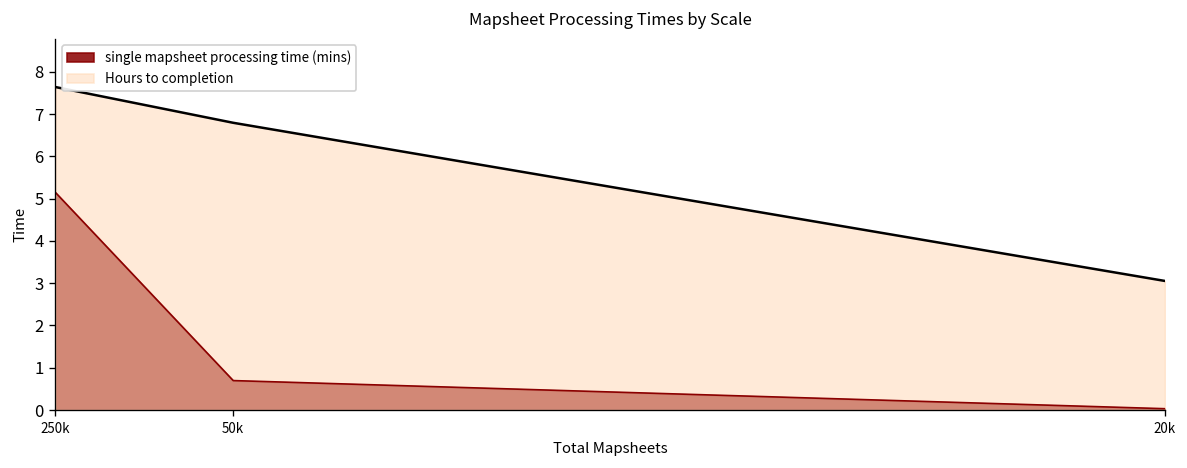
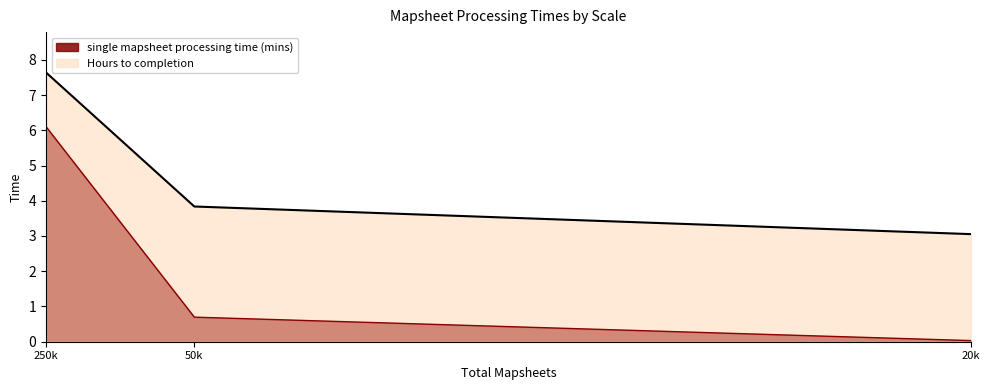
  {
    "single mapsheet processing time (mins)": {
-     "250k": 5.2,
+     "250k": 6.1,
      "50k": 0.7,
      "20k": 0.0
    },
    "Hours to completion": {
      "250k": 7.6,
-     "50k": 6.8,
+     "50k": 3.8,
      "20k": 3.1
    }
  }
